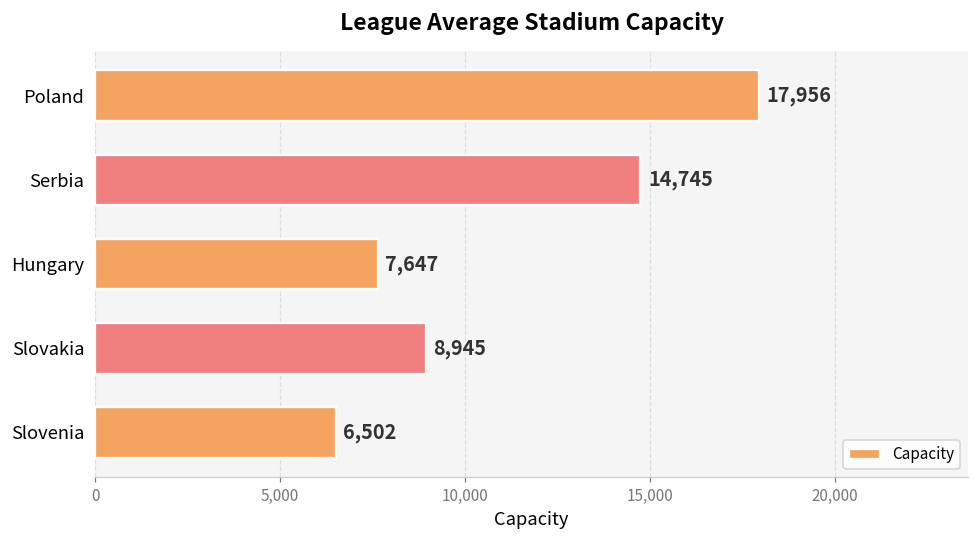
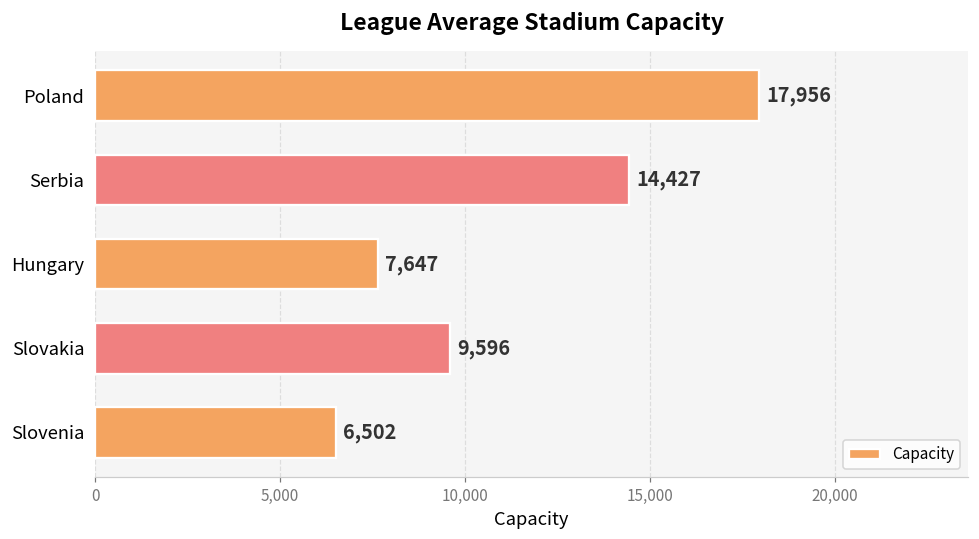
  {
    "Poland": "17,956",
-   "Serbia": "14,745",
+   "Serbia": "14,427",
    "Hungary": "7,647",
-   "Slovakia": "8,945",
+   "Slovakia": "9,596",
    "Slovenia": "6,502"
  }
